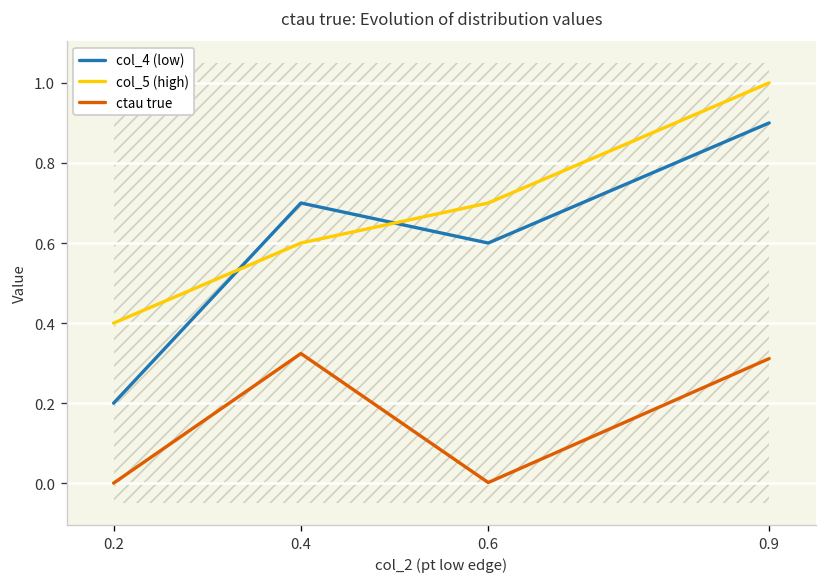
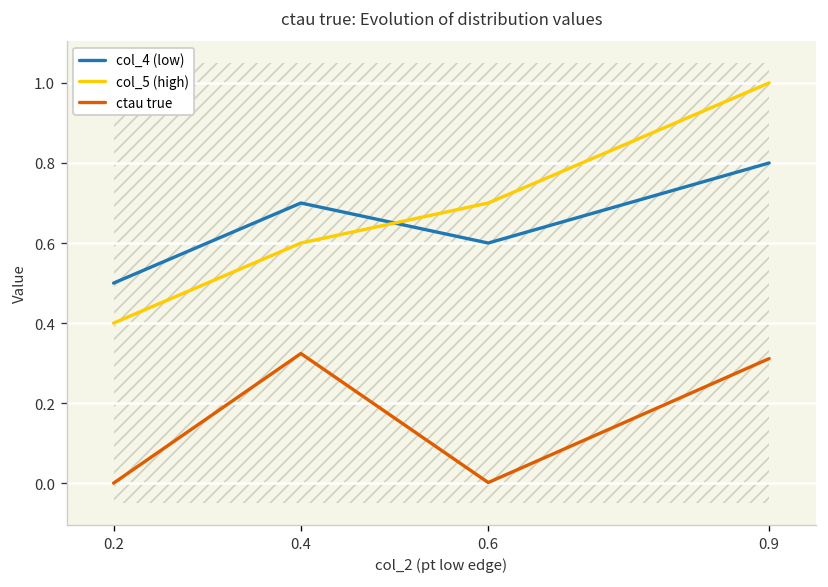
  {
    "col_4 (low)": {
-     "0.2": 0.2,
+     "0.2": 0.5,
      "0.4": 0.7,
      "0.6": 0.6,
-     "0.9": 0.9
+     "0.9": 0.8
    },
    "col_5 (high)": {
      "0.2": 0.4,
      "0.4": 0.6,
      "0.6": 0.7,
      "0.9": 1.0
    },
    "ctau true": {
      "0.2": 0.0,
      "0.4": 0.32,
      "0.6": 0.0,
      "0.9": 0.31
    }
  }
